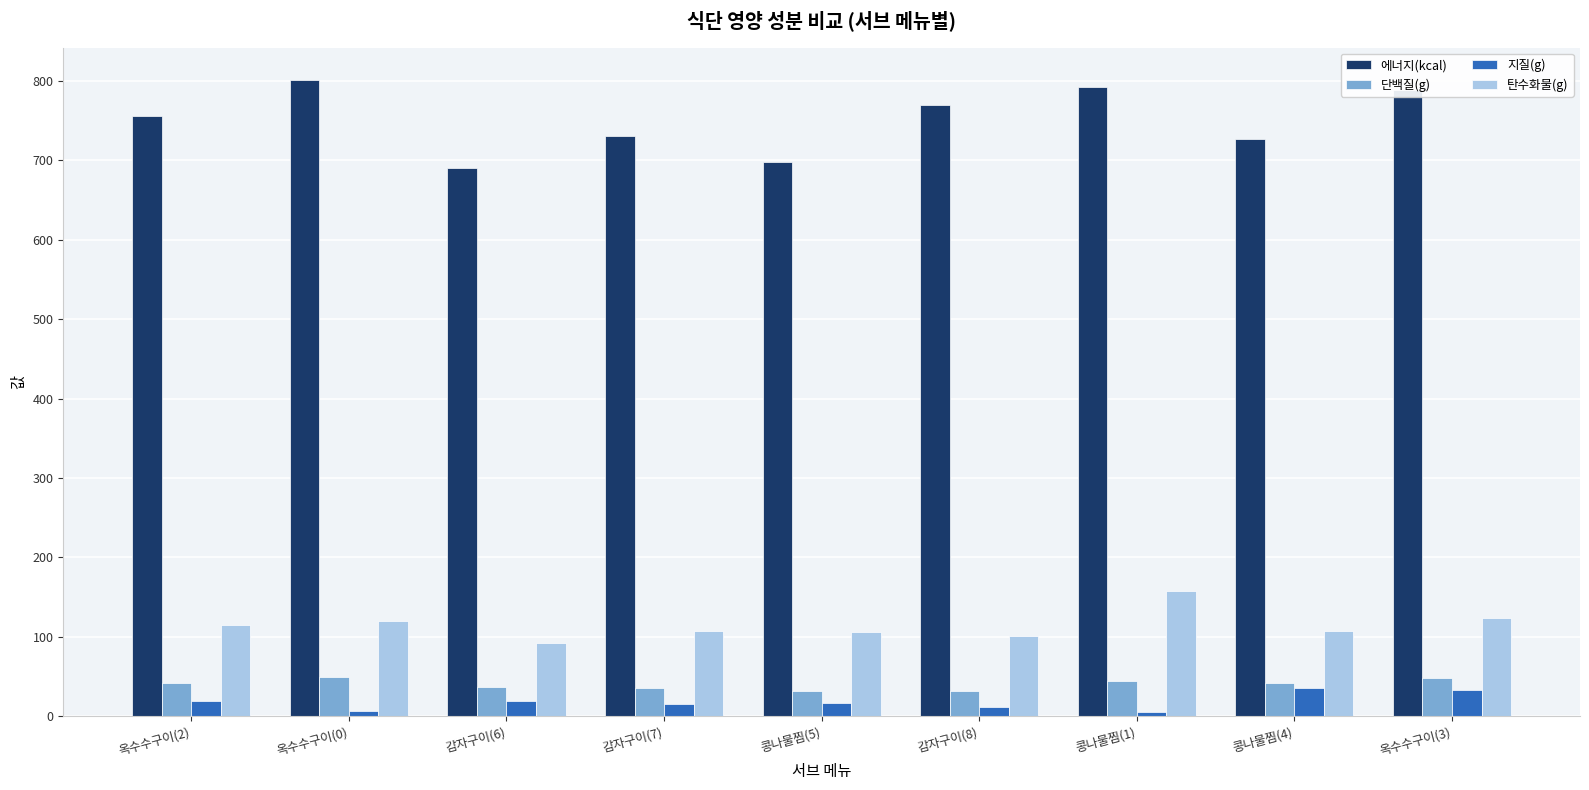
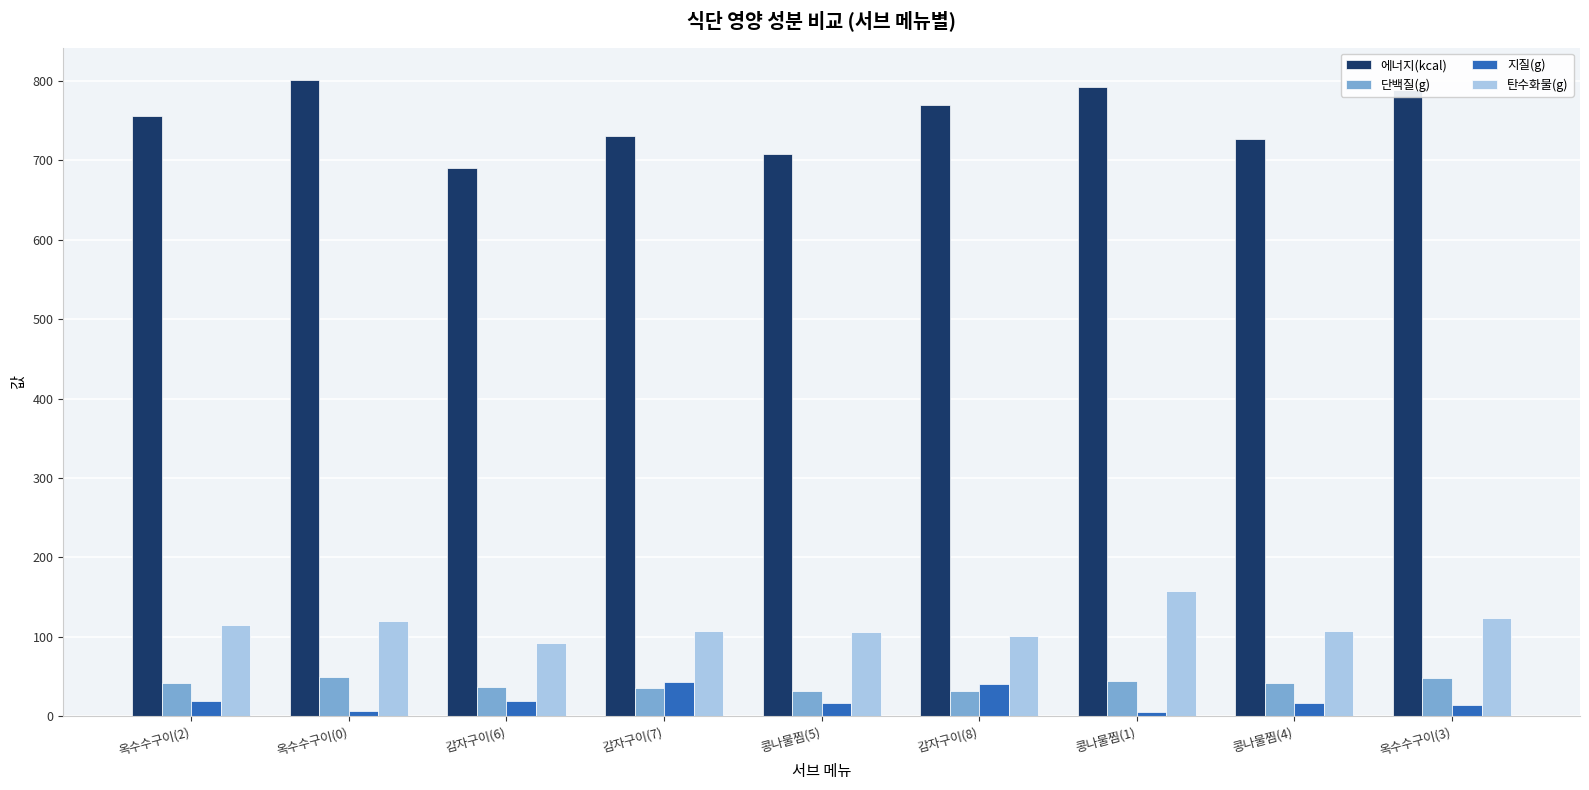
  {
    "에너지(kcal)": {
      "옥수수구이(2)": 760,
      "옥수수구이(0)": 800,
      "감자구이(6)": 690,
      "감자구이(7)": 730,
-     "콩나물찜(5)": 700,
+     "콩나물찜(5)": 710,
      "감자구이(8)": 770,
      "콩나물찜(1)": 790,
      "콩나물찜(4)": 730
    },
    "지질(g)": {
      "옥수수구이(2)": 20,
      "옥수수구이(0)": 10,
      "감자구이(6)": 20,
-     "감자구이(7)": 20,
+     "감자구이(7)": 40,
      "콩나물찜(5)": 20,
-     "감자구이(8)": 10,
+     "감자구이(8)": 40,
      "콩나물찜(1)": 10,
-     "콩나물찜(4)": 40,
-     "옥수수구이(3)": 30
+     "콩나물찜(4)": 20,
+     "옥수수구이(3)": 10
    }
  }
